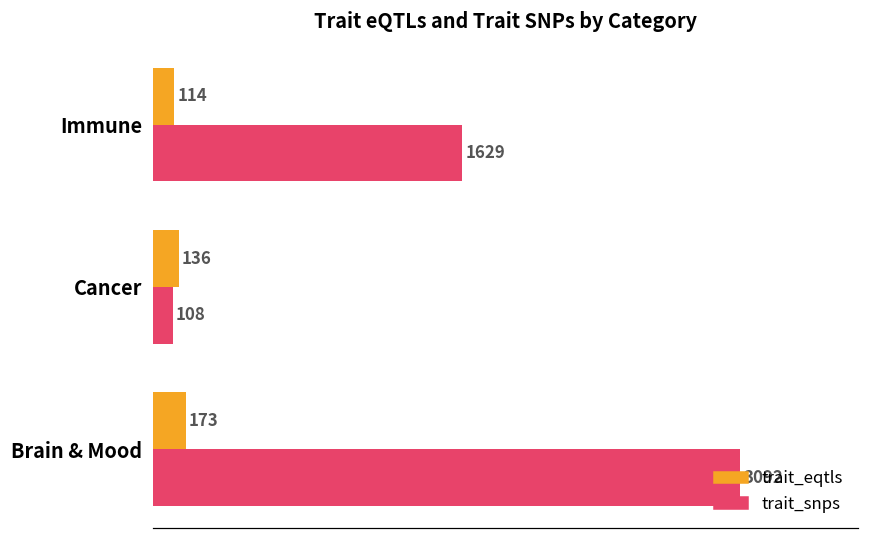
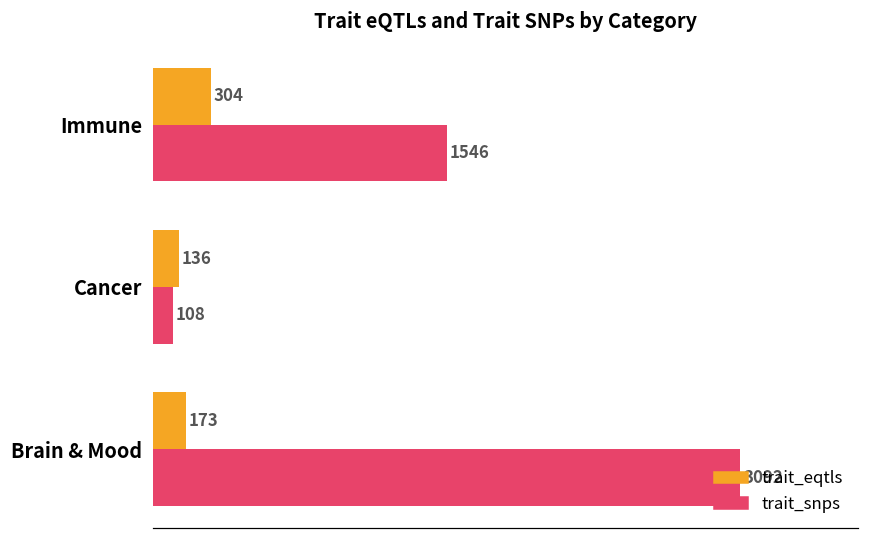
  {
    "trait_eqtls": {
-     "Immune": 114,
+     "Immune": 304,
      "Cancer": 136,
      "Brain & Mood": 173
    },
    "trait_snps": {
-     "Immune": 1629,
+     "Immune": 1546,
      "Cancer": 108,
      "Brain & Mood": 3092
    }
  }
